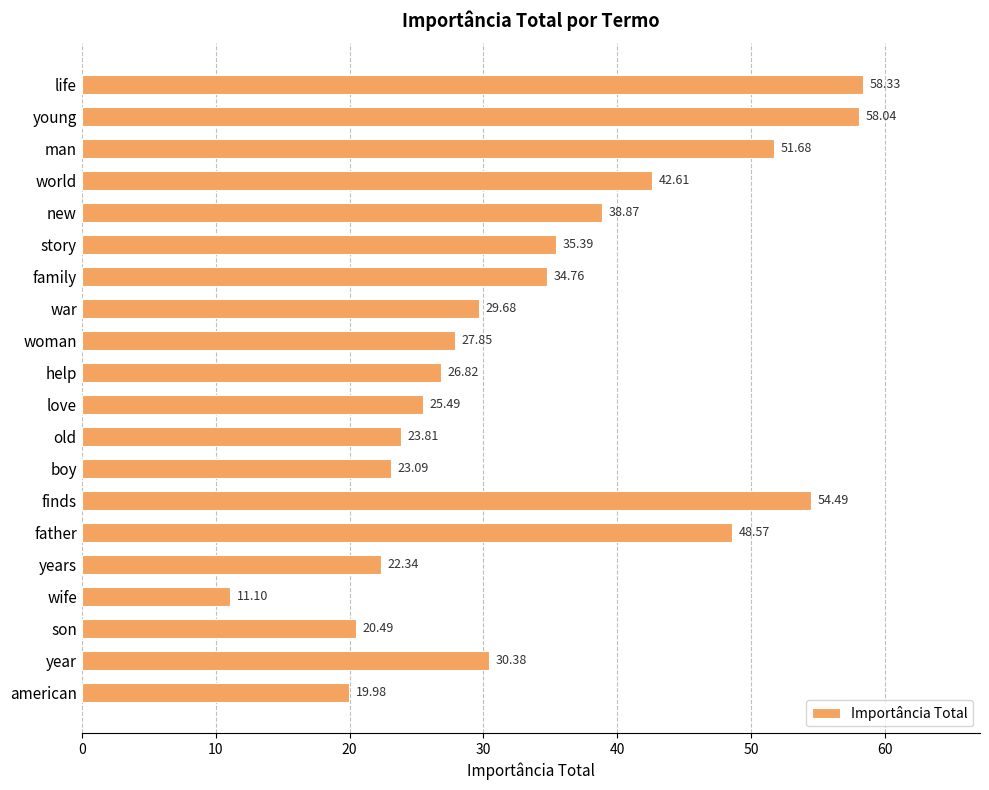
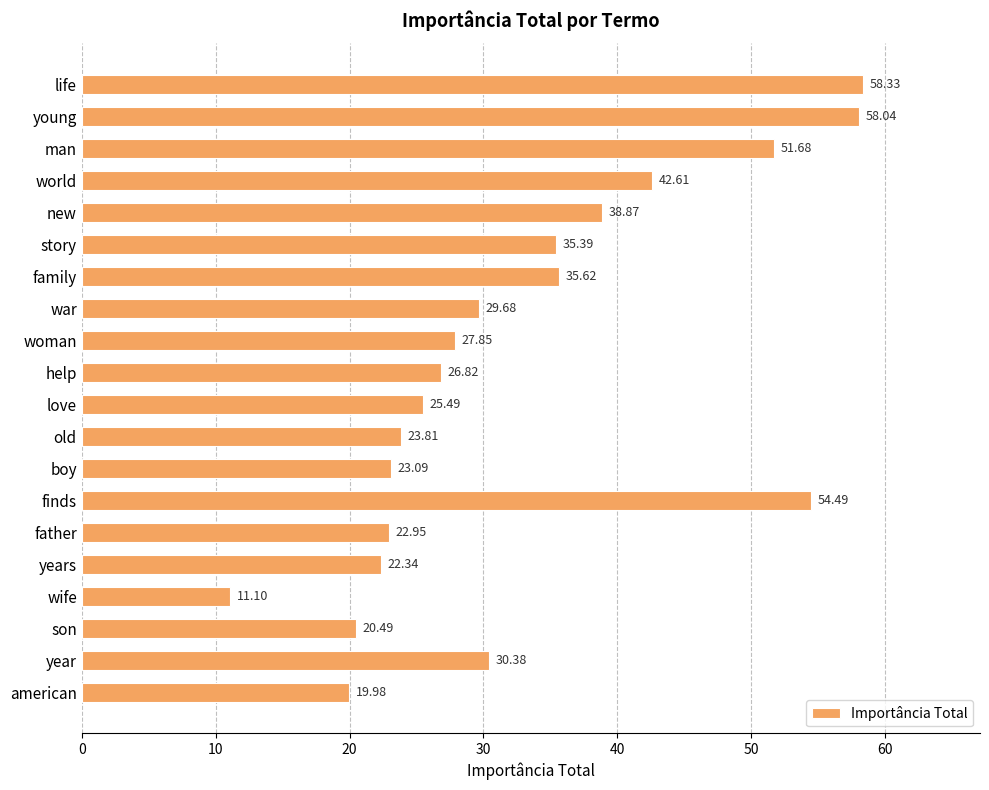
  {
    "life": 58.33,
    "young": 58.04,
    "man": 51.68,
    "world": 42.61,
    "new": 38.87,
    "story": 35.39,
-   "family": 34.76,
+   "family": 35.62,
    "war": 29.68,
    "woman": 27.85,
    "help": 26.82,
    "love": 25.49,
    "old": 23.81,
    "boy": 23.09,
    "finds": 54.49,
-   "father": 48.57,
+   "father": 22.95,
    "years": 22.34,
    "wife": 11.10,
    "son": 20.49,
    "year": 30.38,
    "american": 19.98
  }
